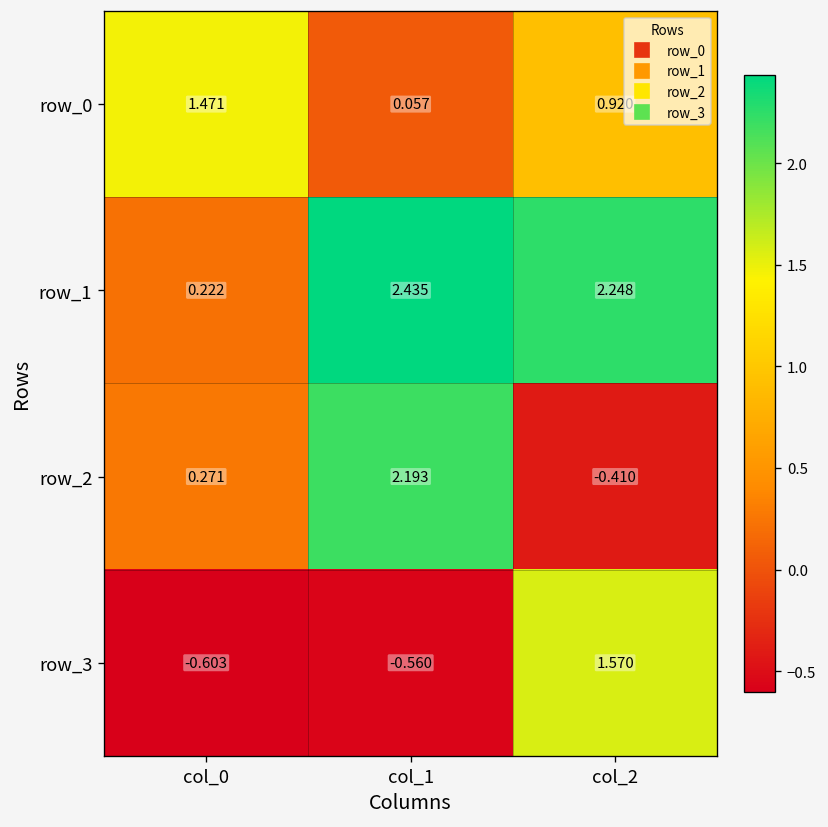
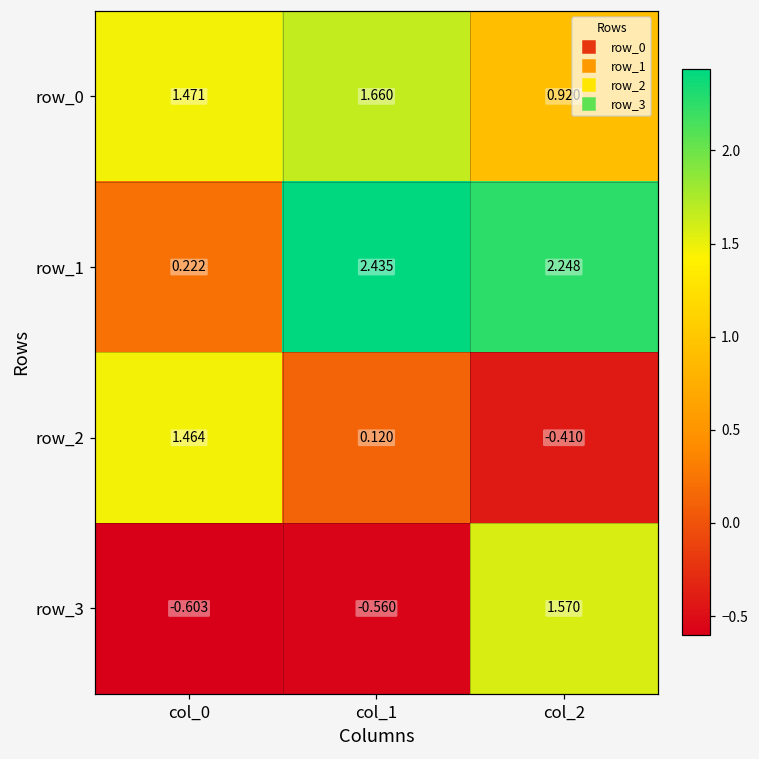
  {
    "row_0": {
-     "col_1": 0.057
+     "col_1": 1.660
    },
    "row_2": {
-     "col_0": 0.271,
-     "col_1": 2.193
+     "col_0": 1.464,
+     "col_1": 0.120
    }
  }
